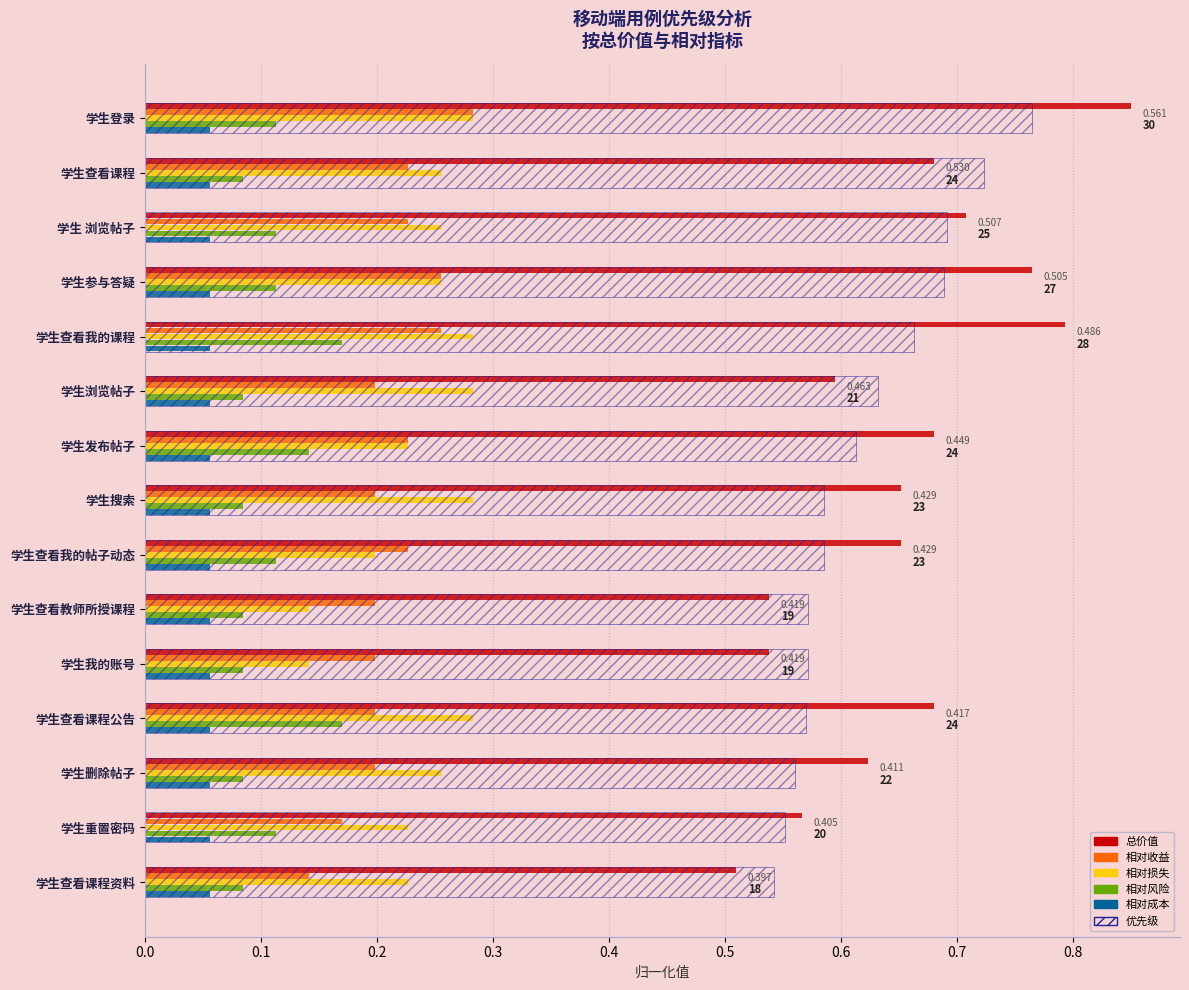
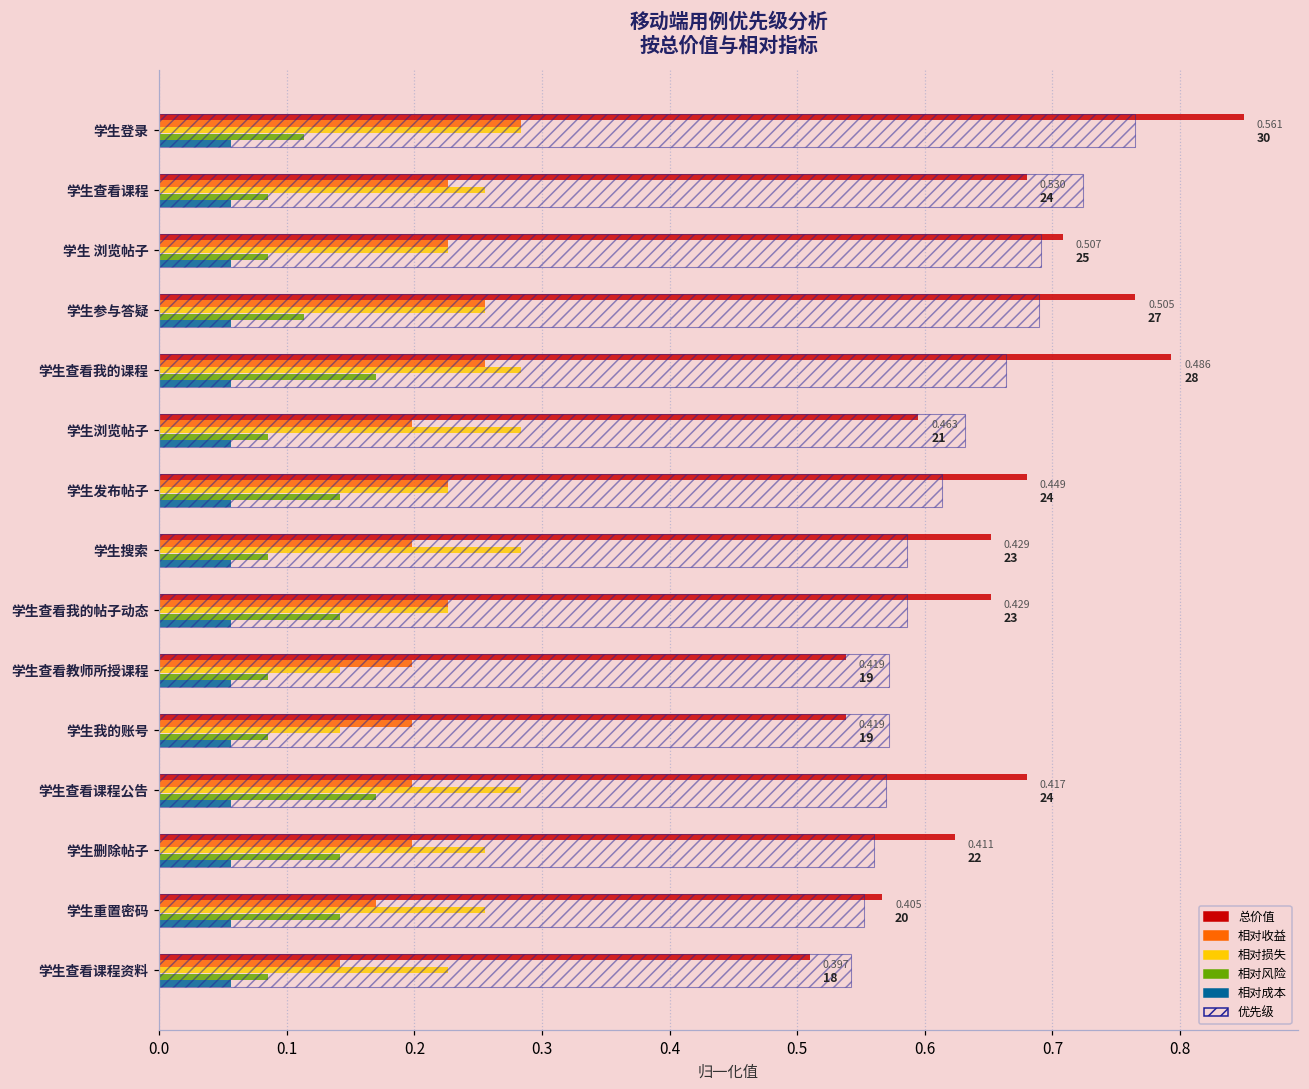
  {
    "相对损失": {
-     "学生 浏览帖子": 0.255,
-     "学生查看我的帖子动态": 0.198,
-     "学生重置密码": 0.227
+     "学生 浏览帖子": 0.227,
+     "学生查看我的帖子动态": 0.227,
+     "学生重置密码": 0.255
    },
    "相对风险": {
-     "学生 浏览帖子": 0.113,
-     "学生查看我的帖子动态": 0.113,
-     "学生删除帖子": 0.085,
-     "学生重置密码": 0.113
+     "学生 浏览帖子": 0.085,
+     "学生查看我的帖子动态": 0.142,
+     "学生删除帖子": 0.142,
+     "学生重置密码": 0.142
    }
  }
